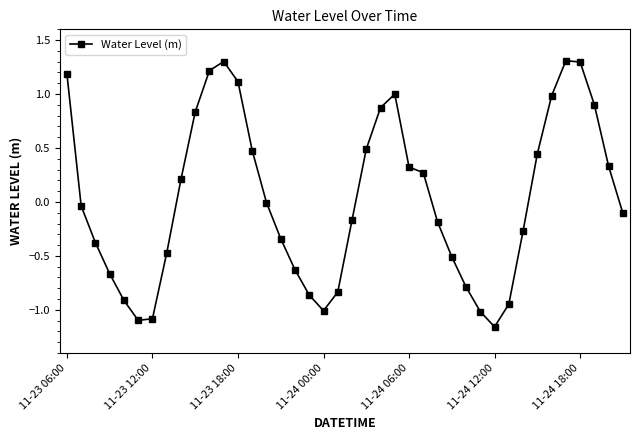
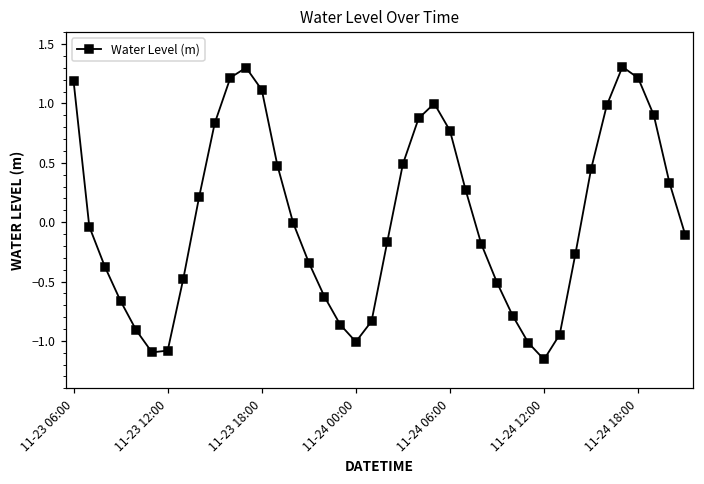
  {
    "11-23 06:00": 1.19,
    "11-23 12:00": -1.08,
    "11-23 18:00": 1.11,
    "11-24 00:00": -1.01,
-   "11-24 06:00": 0.32,
+   "11-24 06:00": 0.77,
    "11-24 12:00": -1.16,
-   "11-24 18:00": 1.30
+   "11-24 18:00": 1.21
  }
